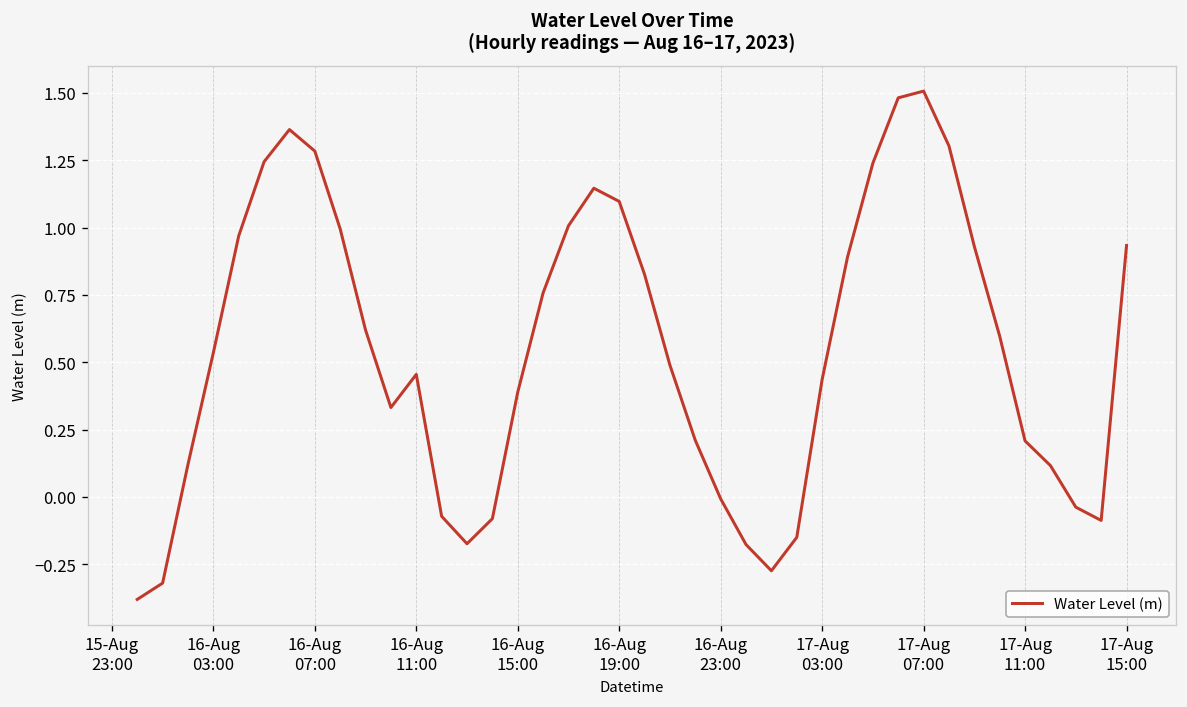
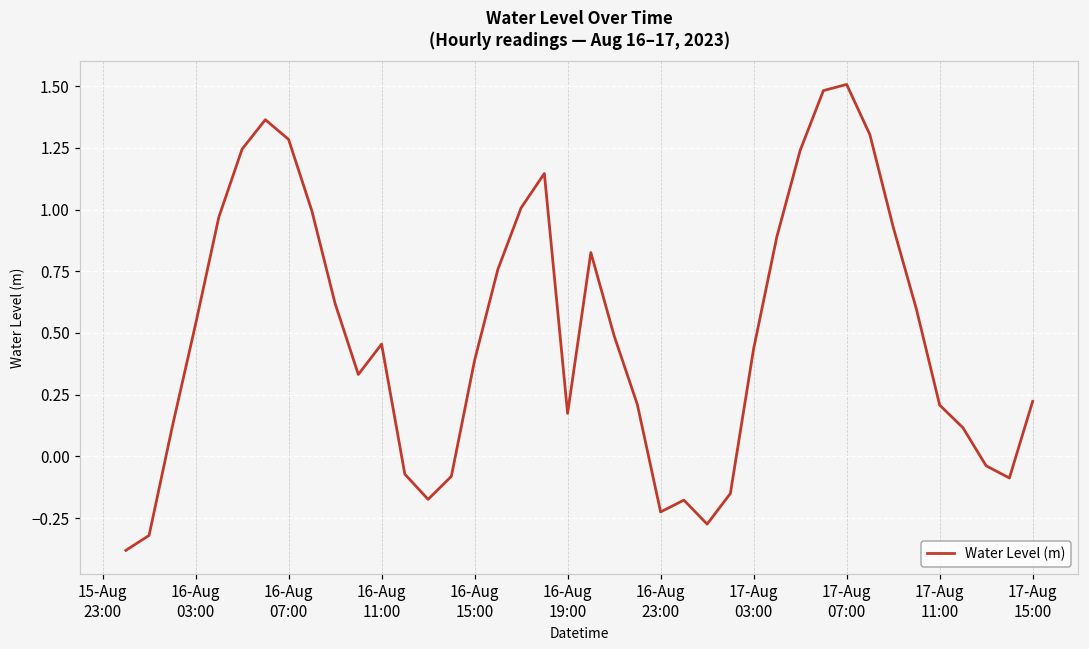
  {
    "16-Aug 03:00": 0.54,
    "16-Aug 07:00": 1.28,
    "16-Aug 11:00": 0.45,
    "16-Aug 15:00": 0.39,
-   "16-Aug 19:00": 1.10,
-   "16-Aug 23:00": -0.01,
+   "16-Aug 19:00": 0.17,
+   "16-Aug 23:00": -0.23,
    "17-Aug 03:00": 0.44,
    "17-Aug 07:00": 1.51,
    "17-Aug 11:00": 0.21,
-   "17-Aug 15:00": 0.93
+   "17-Aug 15:00": 0.22
  }
